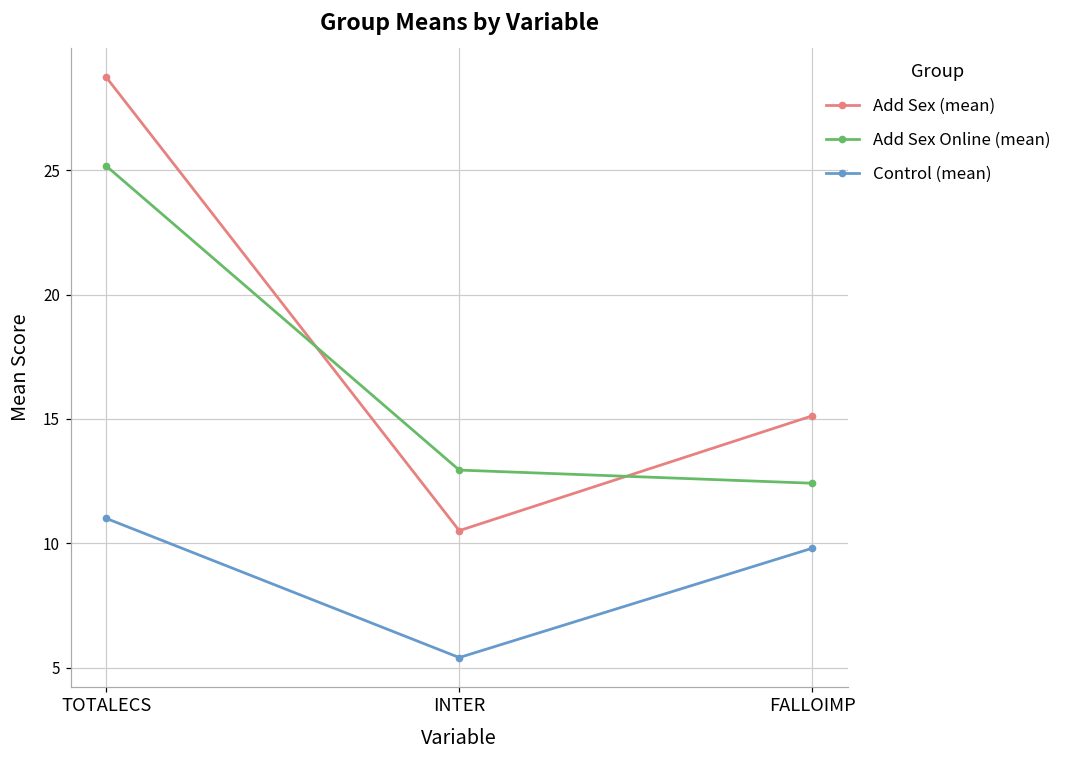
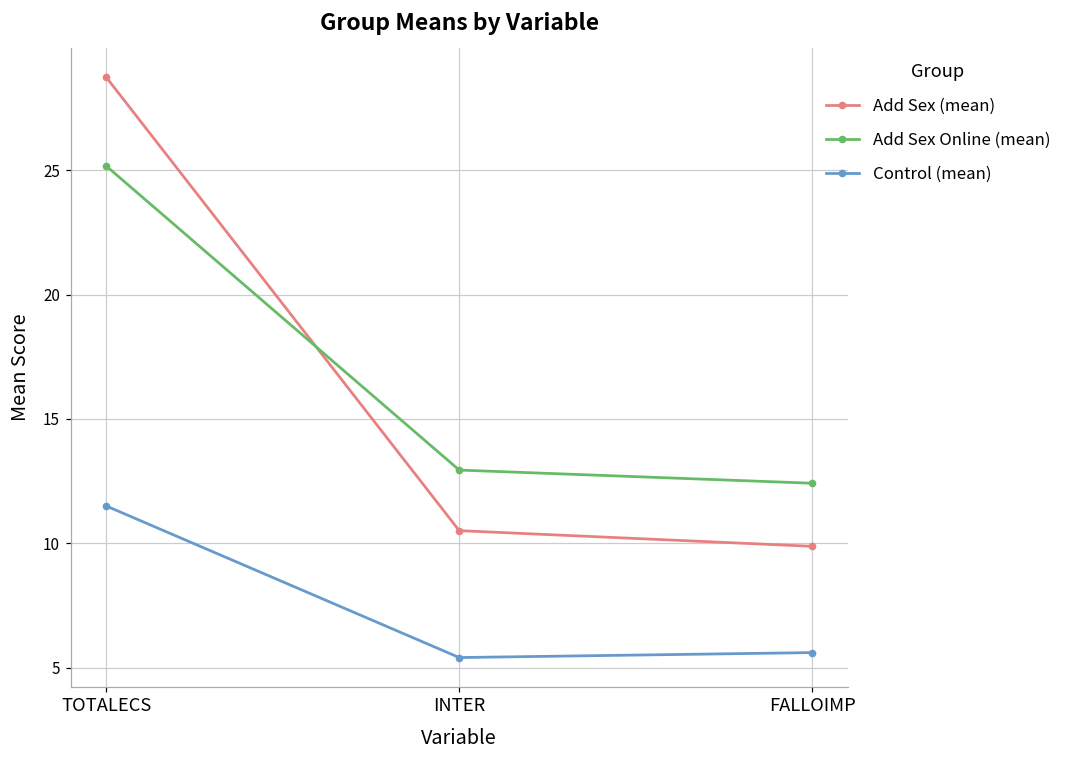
  {
    "Add Sex (mean)": {
      "TOTALECS": 28.8,
      "INTER": 10.5,
-     "FALLOIMP": 15.1
+     "FALLOIMP": 9.9
    },
    "Add Sex Online (mean)": {
      "TOTALECS": 25.2,
      "INTER": 12.9,
      "FALLOIMP": 12.4
    },
    "Control (mean)": {
-     "TOTALECS": 11.0,
+     "TOTALECS": 11.5,
      "INTER": 5.4,
-     "FALLOIMP": 9.8
+     "FALLOIMP": 5.6
    }
  }
